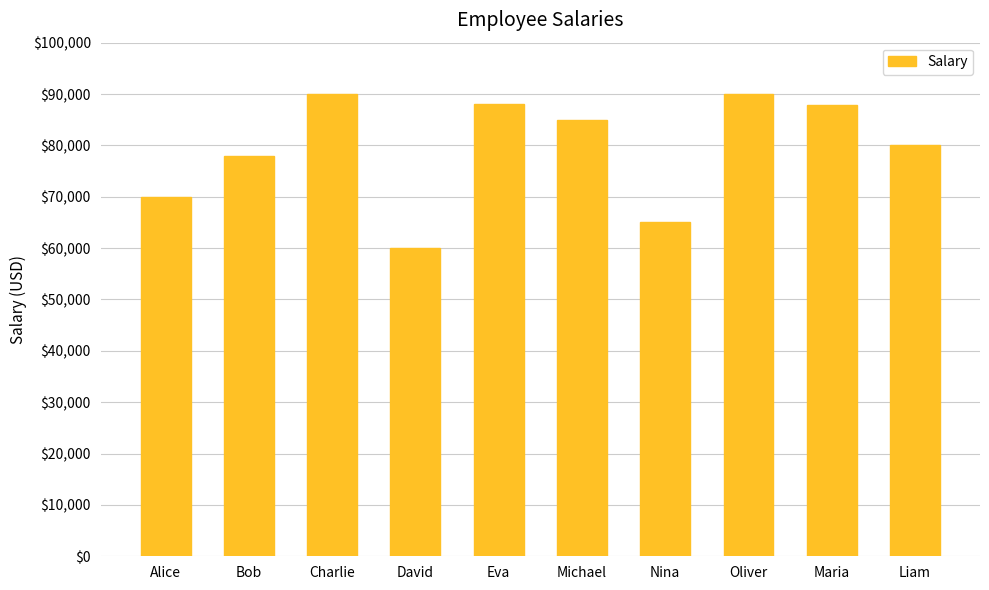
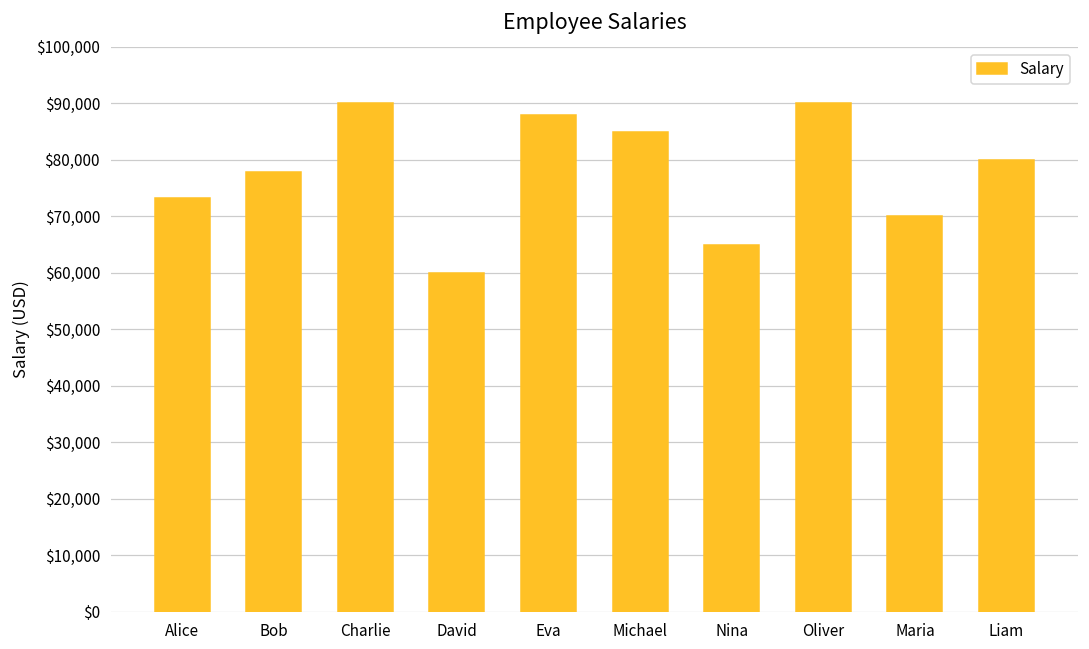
  {
-   "Alice": "$70,000",
+   "Alice": "$73,000",
    "Bob": "$78,000",
    "Charlie": "$90,000",
    "David": "$60,000",
    "Eva": "$88,000",
    "Michael": "$85,000",
    "Nina": "$65,000",
    "Oliver": "$90,000",
-   "Maria": "$88,000",
+   "Maria": "$70,000",
    "Liam": "$80,000"
  }
